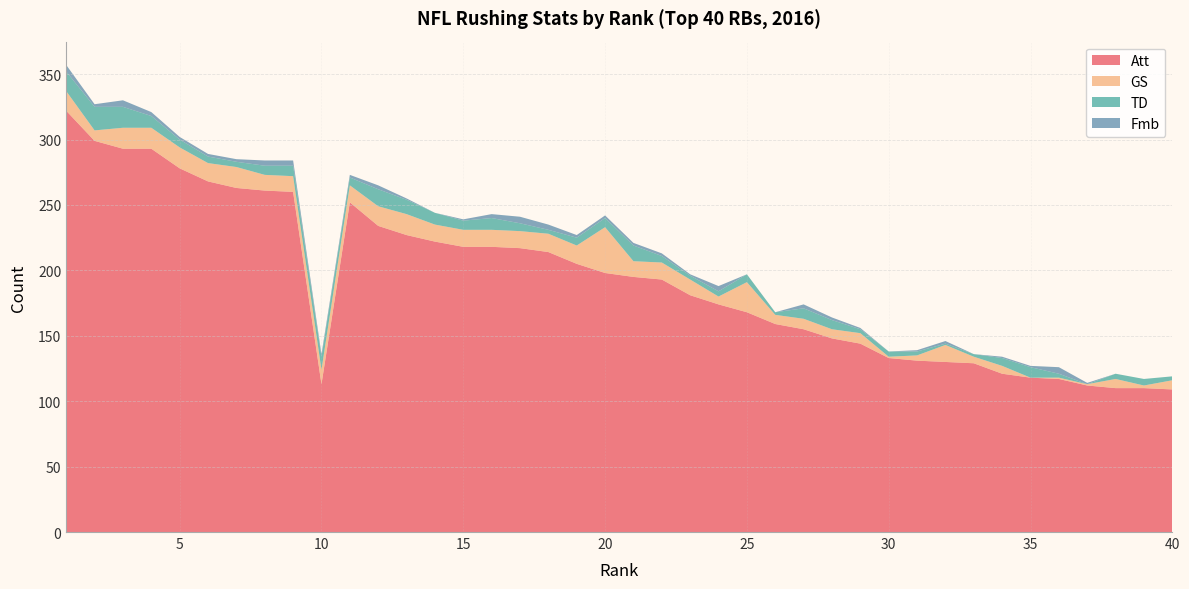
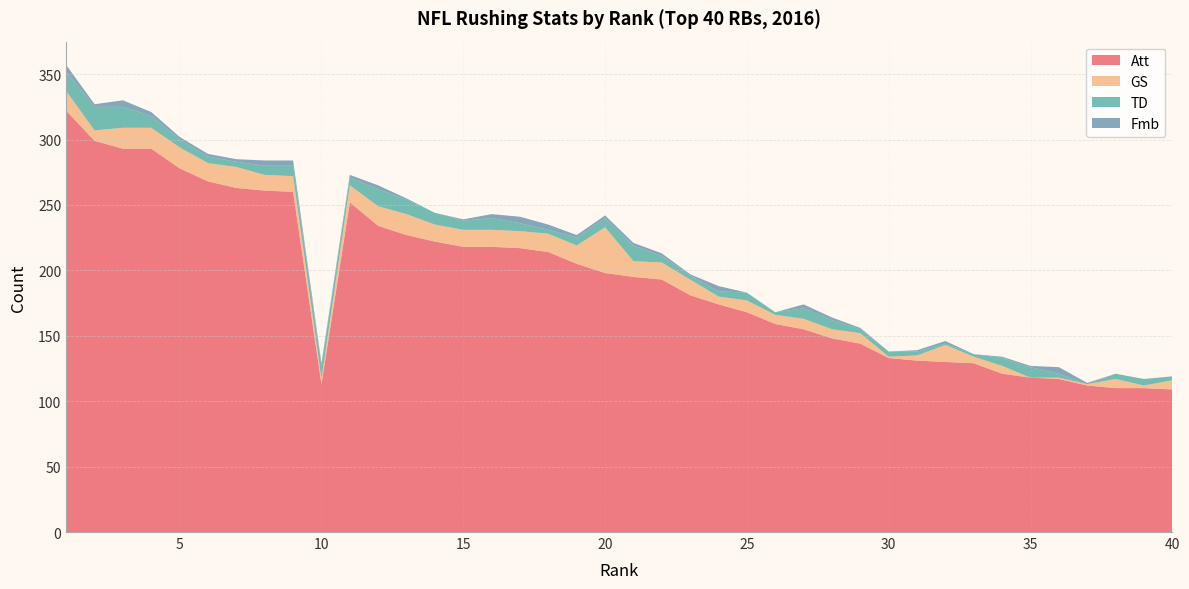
  {
    "Att": {
      "5": 278,
      "10": 113,
      "15": 218,
      "20": 198,
      "25": 168,
      "40": 109
    },
    "GS": {
      "5": 16,
-     "10": 11,
+     "10": 4,
      "15": 13,
      "20": 35,
-     "25": 23,
+     "25": 9,
      "40": 7
    }
  }
